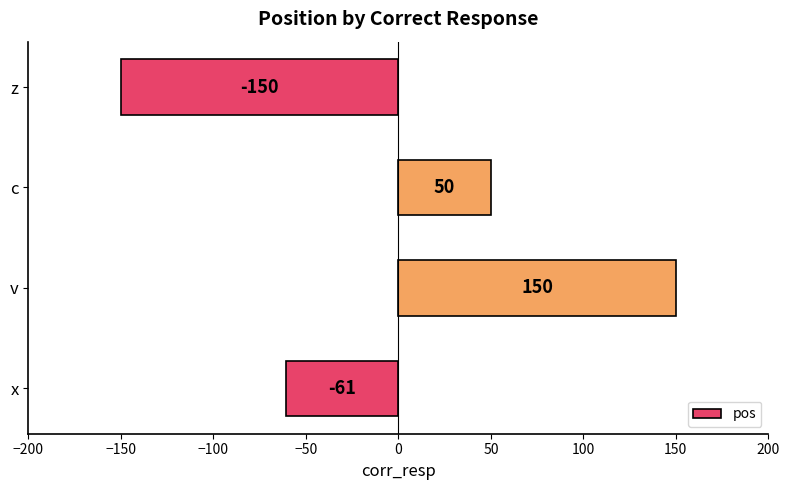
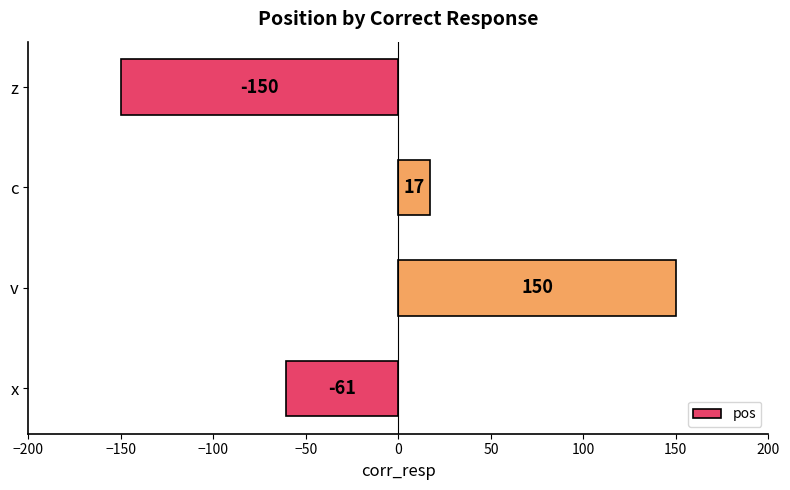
  {
    "z": -150,
-   "c": 50,
+   "c": 17,
    "v": 150,
    "x": -61
  }
